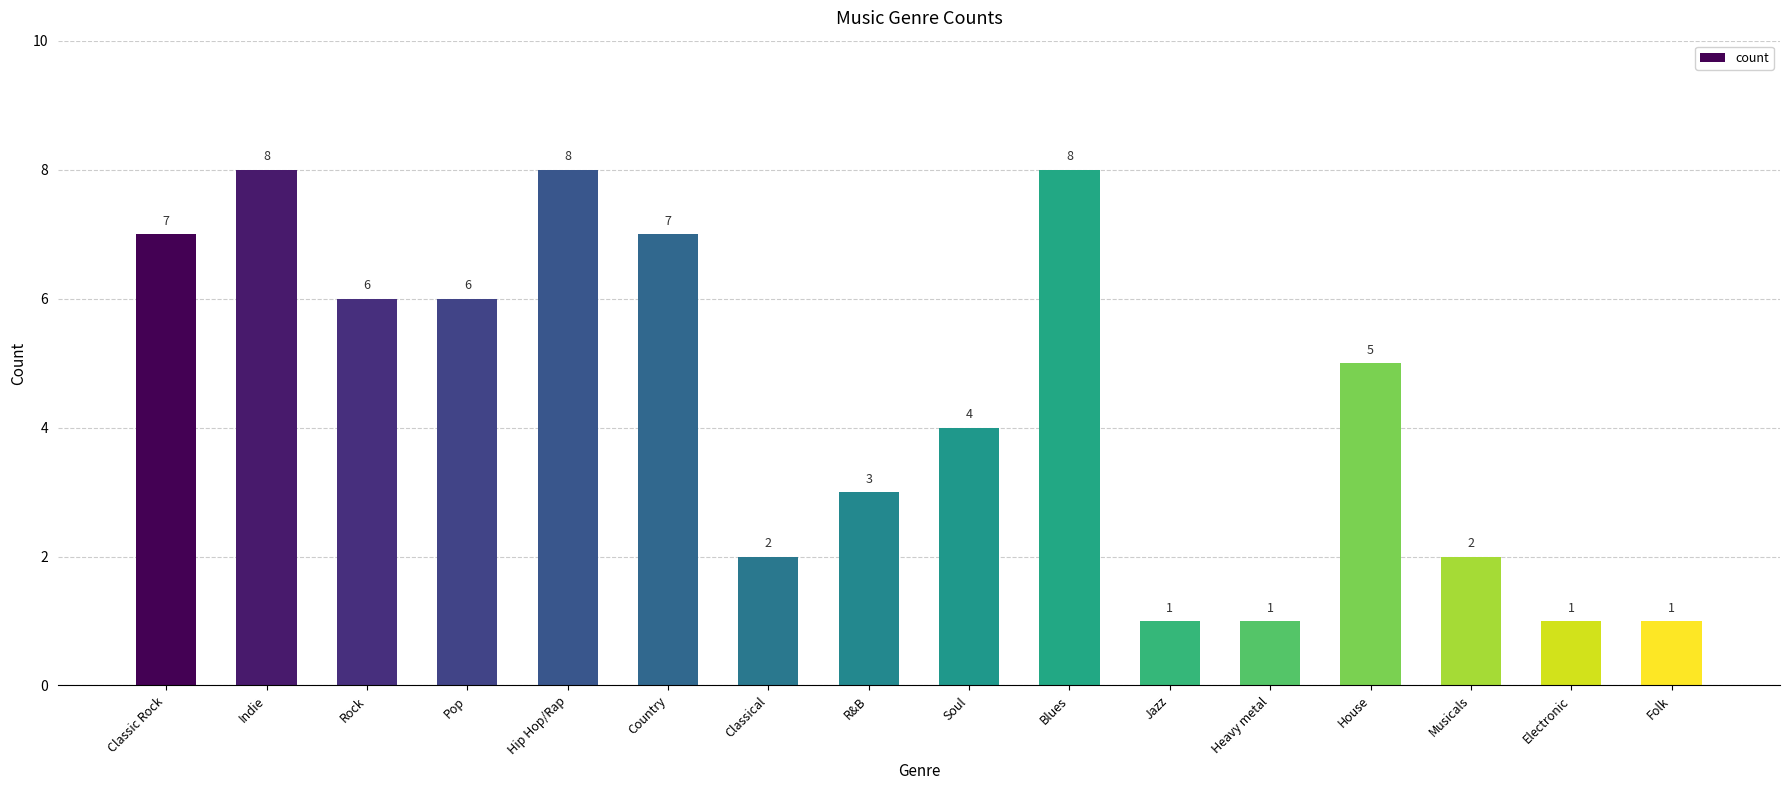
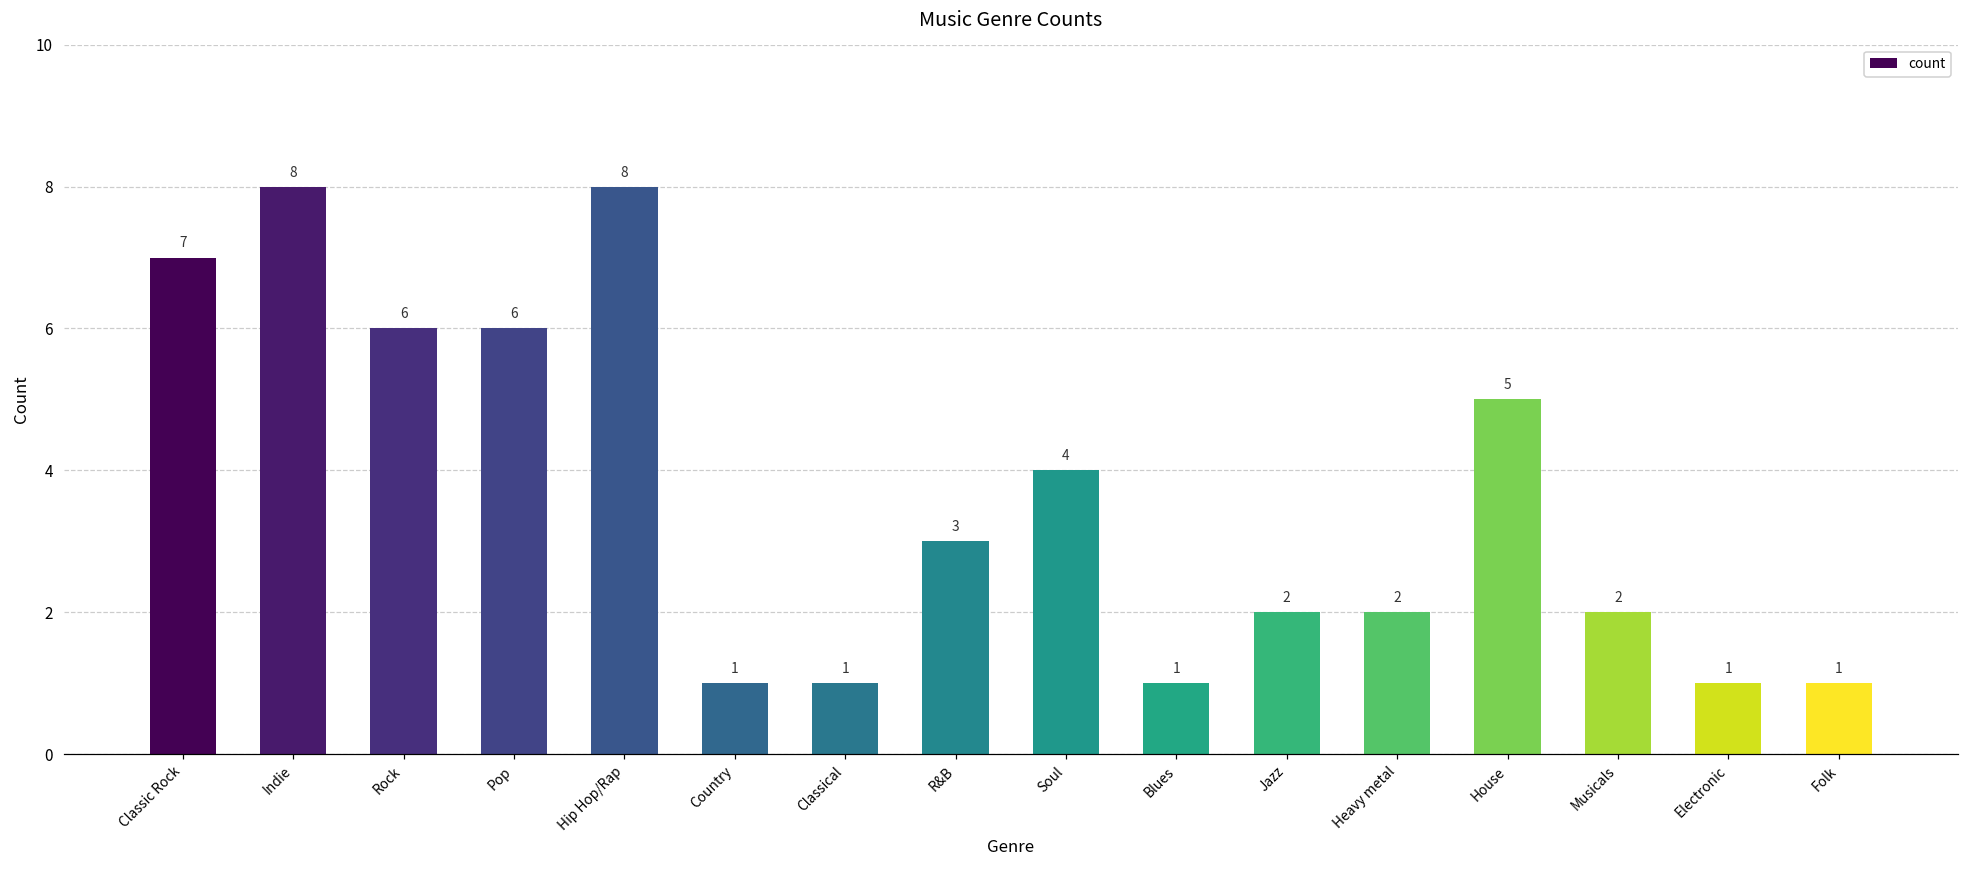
  {
    "Classic Rock": 7,
    "Indie": 8,
    "Rock": 6,
    "Pop": 6,
    "Hip Hop/Rap": 8,
-   "Country": 7,
-   "Classical": 2,
+   "Country": 1,
+   "Classical": 1,
    "R&B": 3,
    "Soul": 4,
-   "Blues": 8,
-   "Jazz": 1,
-   "Heavy metal": 1,
+   "Blues": 1,
+   "Jazz": 2,
+   "Heavy metal": 2,
    "House": 5,
    "Musicals": 2,
    "Electronic": 1,
    "Folk": 1
  }
